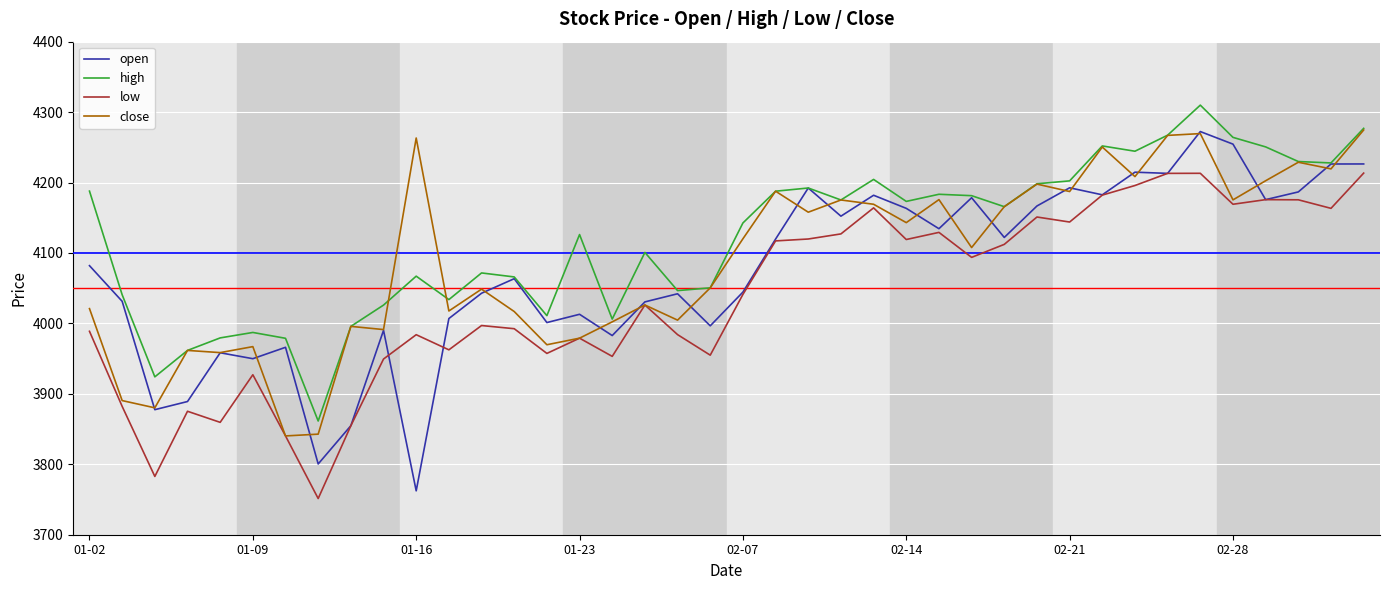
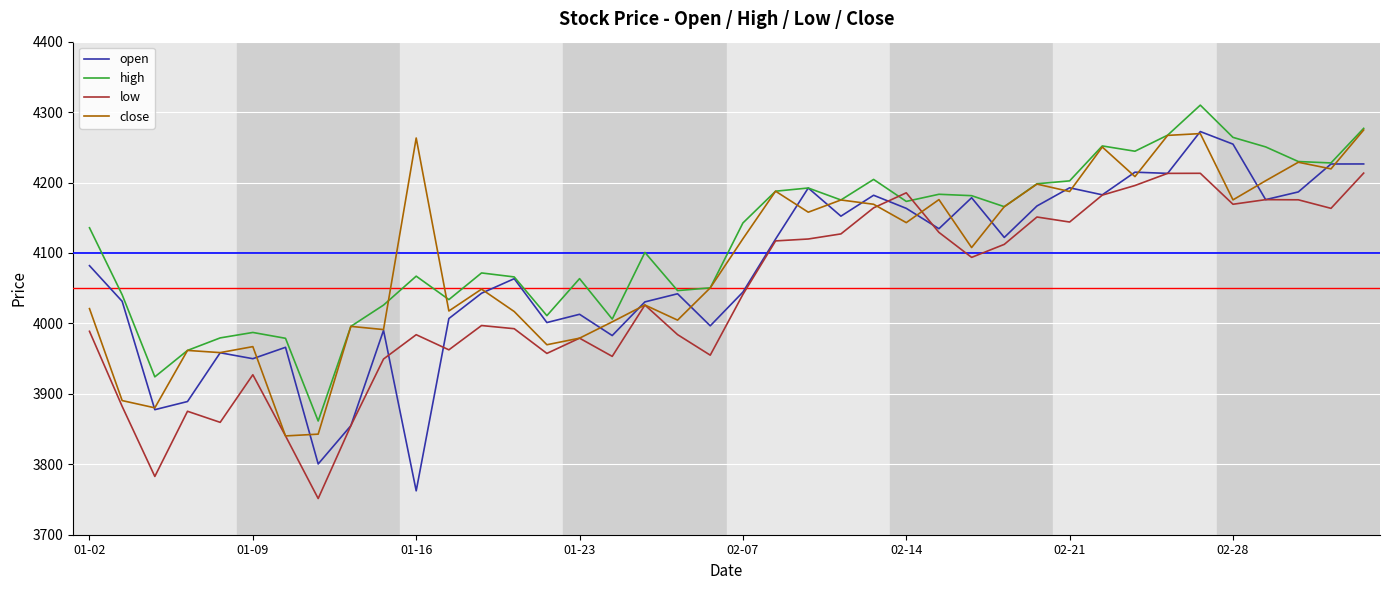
  {
    "open": {
      "01-02": 4080,
      "01-09": 3950,
      "01-16": 3760,
      "01-23": 4010,
      "02-14": 4160,
      "02-21": 4190,
      "02-28": 4250
    },
    "high": {
-     "01-02": 4190,
+     "01-02": 4140,
      "01-09": 3990,
      "01-16": 4070,
-     "01-23": 4130,
+     "01-23": 4060,
      "02-07": 4140,
      "02-14": 4170,
      "02-21": 4200,
      "02-28": 4260
    },
    "low": {
      "01-02": 3990,
      "01-09": 3930,
      "01-16": 3980,
-     "02-14": 4120,
+     "02-14": 4190,
      "02-21": 4140,
      "02-28": 4170
    },
    "close": {
      "01-02": 4020,
      "01-09": 3970,
      "01-16": 4260,
      "02-07": 4120,
      "02-14": 4140,
      "02-21": 4190,
      "02-28": 4180
    }
  }
